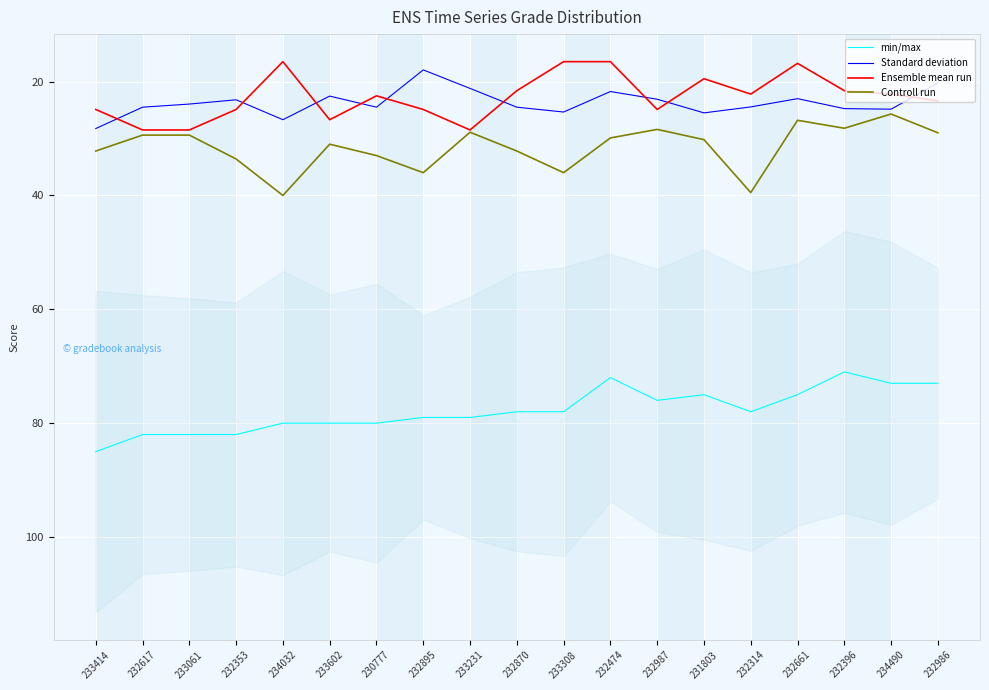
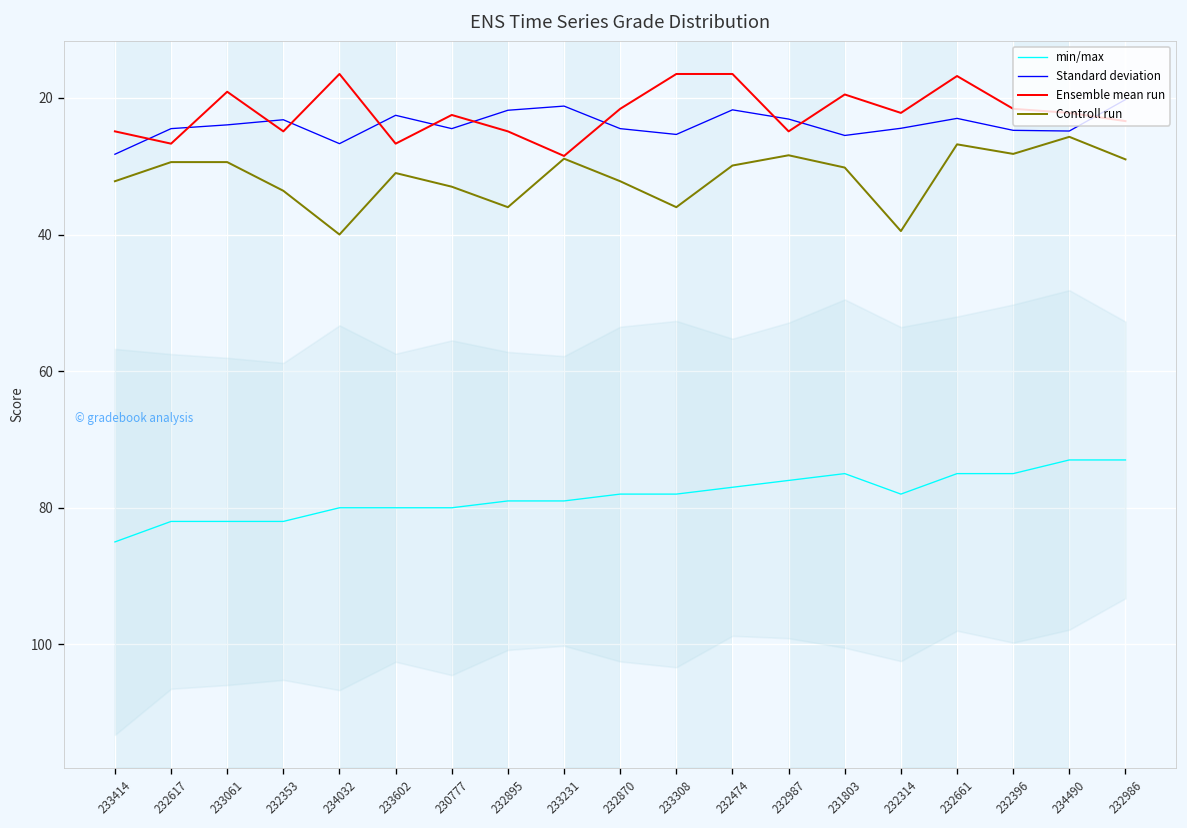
  {
    "min/max": {
      "233414": 85,
      "232617": 82,
      "233061": 82,
      "232353": 82,
      "234032": 80,
      "233602": 80,
      "230777": 80,
      "232895": 79,
      "233231": 79,
      "232870": 78,
      "233308": 78,
-     "232474": 72,
+     "232474": 77,
      "232987": 76,
      "231803": 75,
      "232314": 78,
      "232661": 75,
-     "232396": 71,
+     "232396": 75,
      "234490": 73,
      "232986": 73
    },
    "Standard deviation": {
      "233414": 28,
      "232617": 25,
      "233061": 24,
      "232353": 23,
      "234032": 27,
      "233602": 23,
      "230777": 25,
-     "232895": 18,
+     "232895": 22,
      "233231": 21,
      "232870": 25,
      "233308": 25,
      "232474": 22,
      "232987": 23,
      "231803": 26,
      "232314": 24,
      "232661": 23,
      "232396": 25,
      "234490": 25
    },
    "Ensemble mean run": {
      "233414": 25,
-     "232617": 29,
-     "233061": 29,
+     "232617": 27,
+     "233061": 19,
      "232353": 25,
      "234032": 17,
      "233602": 27,
      "230777": 23,
      "232895": 25,
      "232870": 22,
      "233308": 17,
      "232474": 17,
      "232987": 25,
      "231803": 20,
      "232314": 22,
      "232661": 17,
      "232396": 22
    },
    "Controll run": {
      "233414": 32,
      "232617": 29,
      "233061": 29,
      "232353": 34,
      "234032": 40,
      "233602": 31,
      "230777": 33,
      "232895": 36,
      "232870": 32,
      "233308": 36,
      "232474": 30,
      "232987": 28,
      "231803": 30,
      "232314": 40,
      "232661": 27,
      "232396": 28,
      "234490": 26,
      "232986": 29
    }
  }
